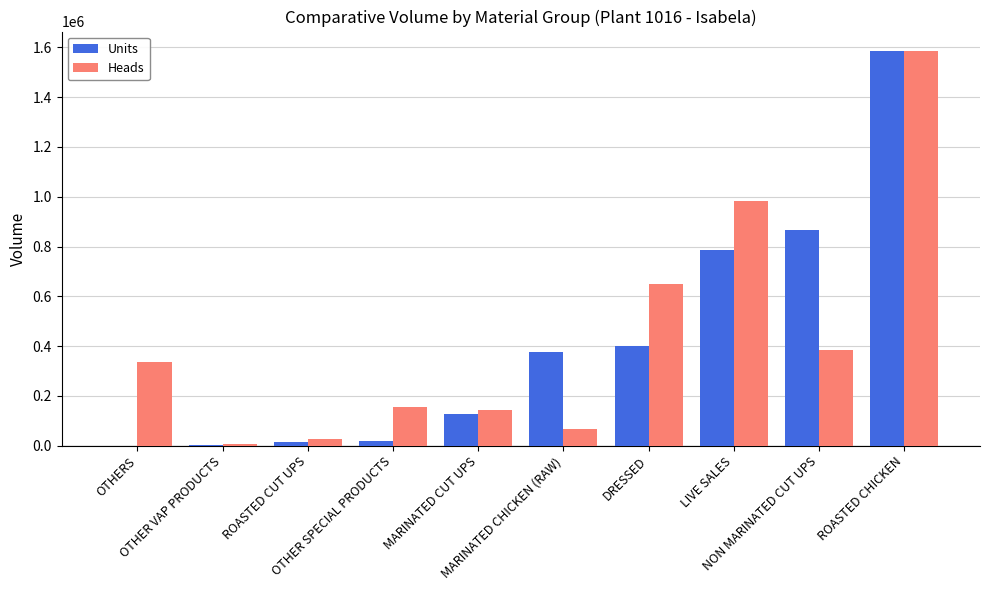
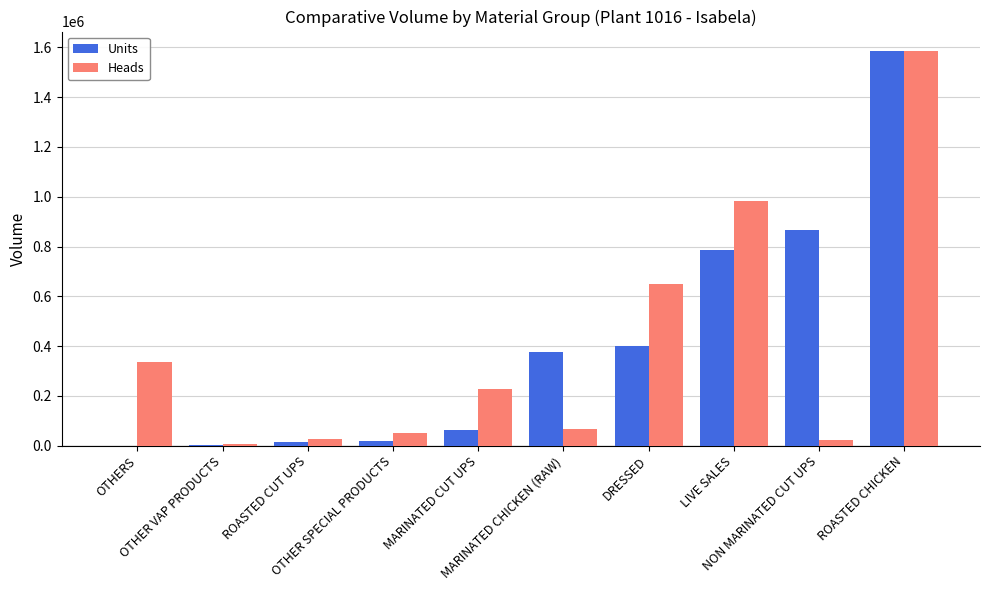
  {
    "Units": {
      "ROASTED CUT UPS": 20000,
      "OTHER SPECIAL PRODUCTS": 20000,
-     "MARINATED CUT UPS": 130000,
+     "MARINATED CUT UPS": 60000,
      "MARINATED CHICKEN (RAW)": 380000,
      "DRESSED": 400000,
      "LIVE SALES": 790000,
      "NON MARINATED CUT UPS": 870000,
      "ROASTED CHICKEN": 1580000
    },
    "Heads": {
      "OTHERS": 340000,
      "ROASTED CUT UPS": 30000,
-     "OTHER SPECIAL PRODUCTS": 150000,
-     "MARINATED CUT UPS": 140000,
+     "OTHER SPECIAL PRODUCTS": 50000,
+     "MARINATED CUT UPS": 230000,
      "MARINATED CHICKEN (RAW)": 70000,
      "DRESSED": 650000,
      "LIVE SALES": 980000,
-     "NON MARINATED CUT UPS": 380000,
+     "NON MARINATED CUT UPS": 20000,
      "ROASTED CHICKEN": 1580000
    }
  }
